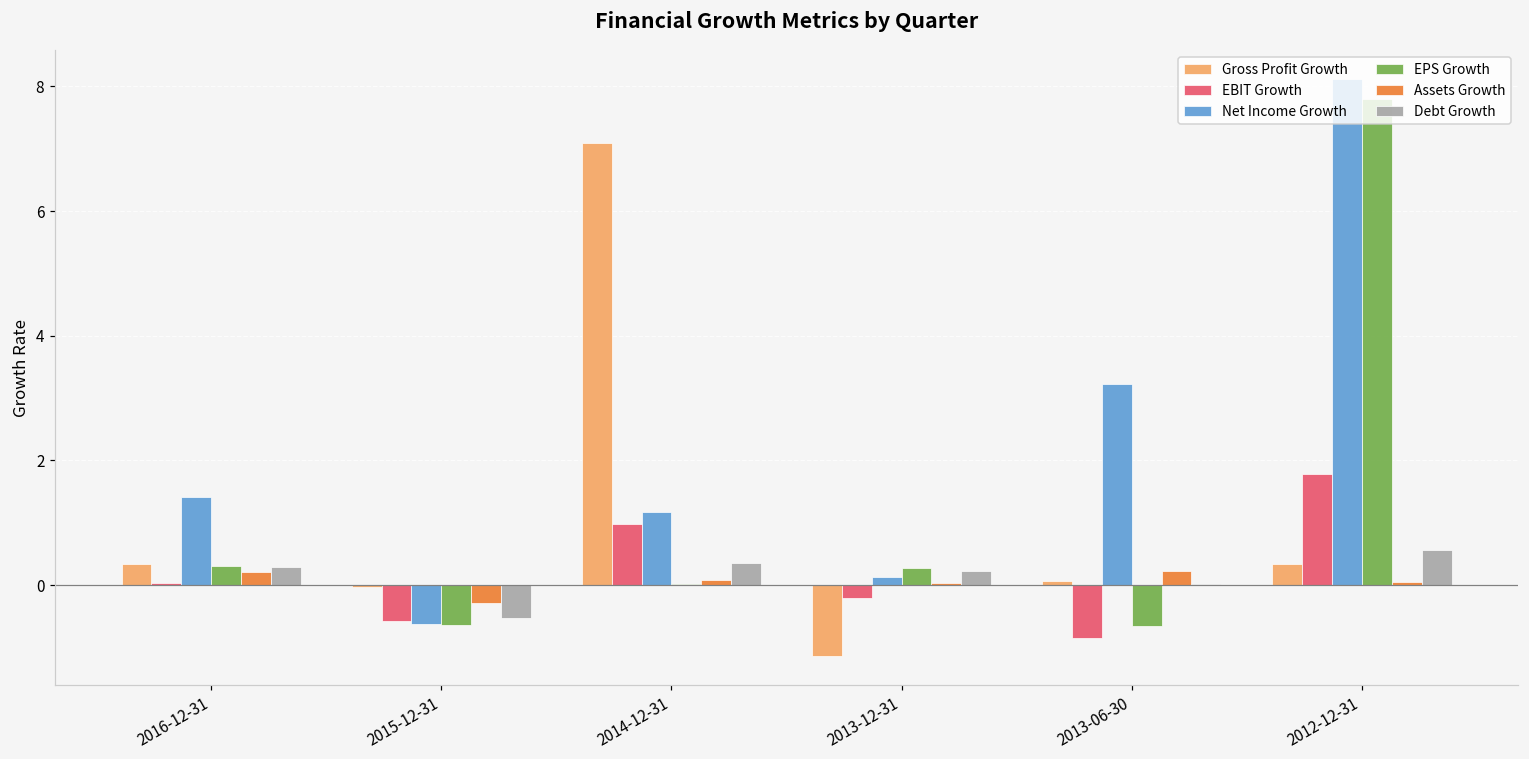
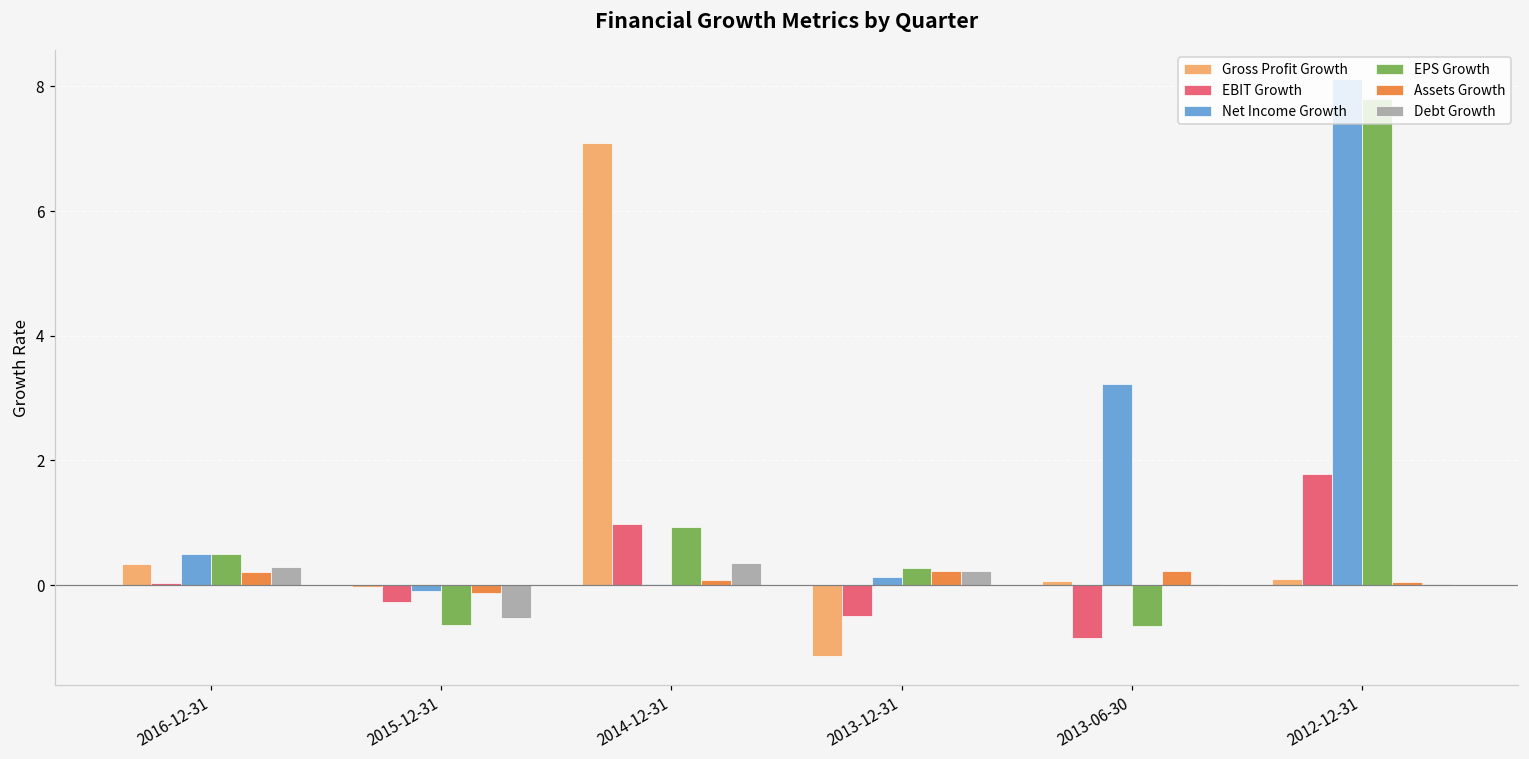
  {
    "Gross Profit Growth": {
      "2016-12-31": 0.3,
      "2014-12-31": 7.1,
      "2013-12-31": -1.1,
      "2013-06-30": 0.1,
-     "2012-12-31": 0.3
+     "2012-12-31": 0.1
    },
    "EBIT Growth": {
-     "2015-12-31": -0.6,
+     "2015-12-31": -0.3,
      "2014-12-31": 1.0,
-     "2013-12-31": -0.2,
+     "2013-12-31": -0.5,
      "2013-06-30": -0.9,
      "2012-12-31": 1.8
    },
    "Net Income Growth": {
-     "2016-12-31": 1.4,
-     "2015-12-31": -0.6,
-     "2014-12-31": 1.2,
+     "2016-12-31": 0.5,
+     "2015-12-31": -0.1,
+     "2014-12-31": 0.0,
      "2013-12-31": 0.1,
      "2013-06-30": 3.2
    },
    "EPS Growth": {
-     "2016-12-31": 0.3,
+     "2016-12-31": 0.5,
      "2015-12-31": -0.6,
-     "2014-12-31": 0.0,
+     "2014-12-31": 0.9,
      "2013-12-31": 0.3,
      "2013-06-30": -0.7
    },
    "Assets Growth": {
      "2016-12-31": 0.2,
-     "2015-12-31": -0.3,
+     "2015-12-31": -0.1,
      "2014-12-31": 0.1,
-     "2013-12-31": 0.0,
+     "2013-12-31": 0.2,
      "2013-06-30": 0.2,
      "2012-12-31": 0.1
    },
    "Debt Growth": {
      "2016-12-31": 0.3,
      "2015-12-31": -0.5,
      "2014-12-31": 0.4,
      "2013-12-31": 0.2,
-     "2012-12-31": 0.6
+     "2012-12-31": 0.0
    }
  }
